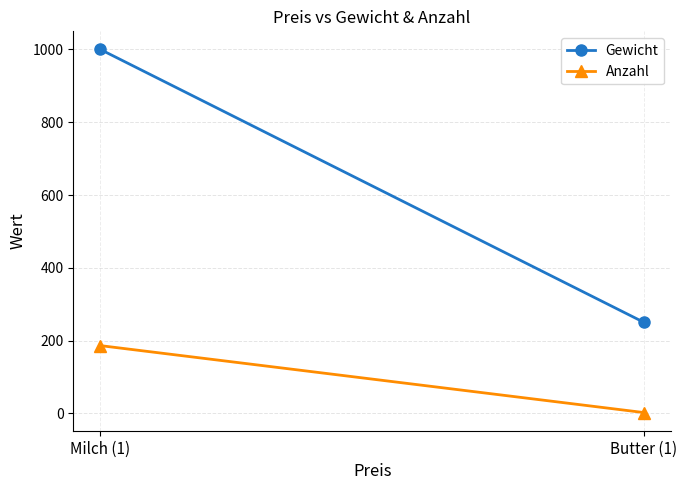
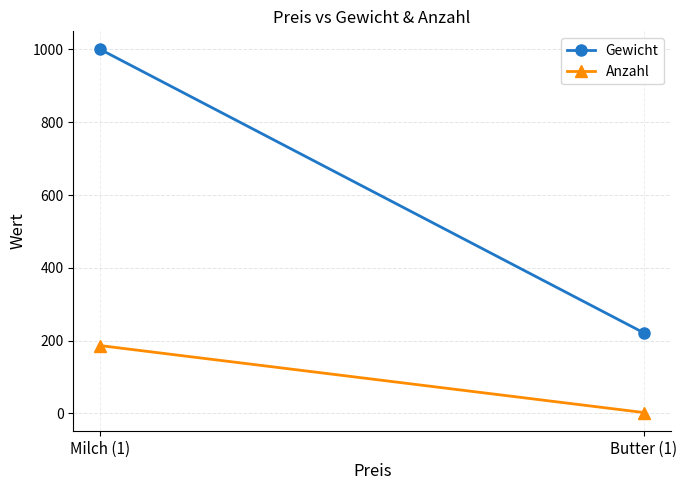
  {
    "Gewicht": {
      "Milch (1)": 1000,
-     "Butter (1)": 250
+     "Butter (1)": 220
    },
    "Anzahl": {
      "Milch (1)": 190,
      "Butter (1)": 0
    }
  }
